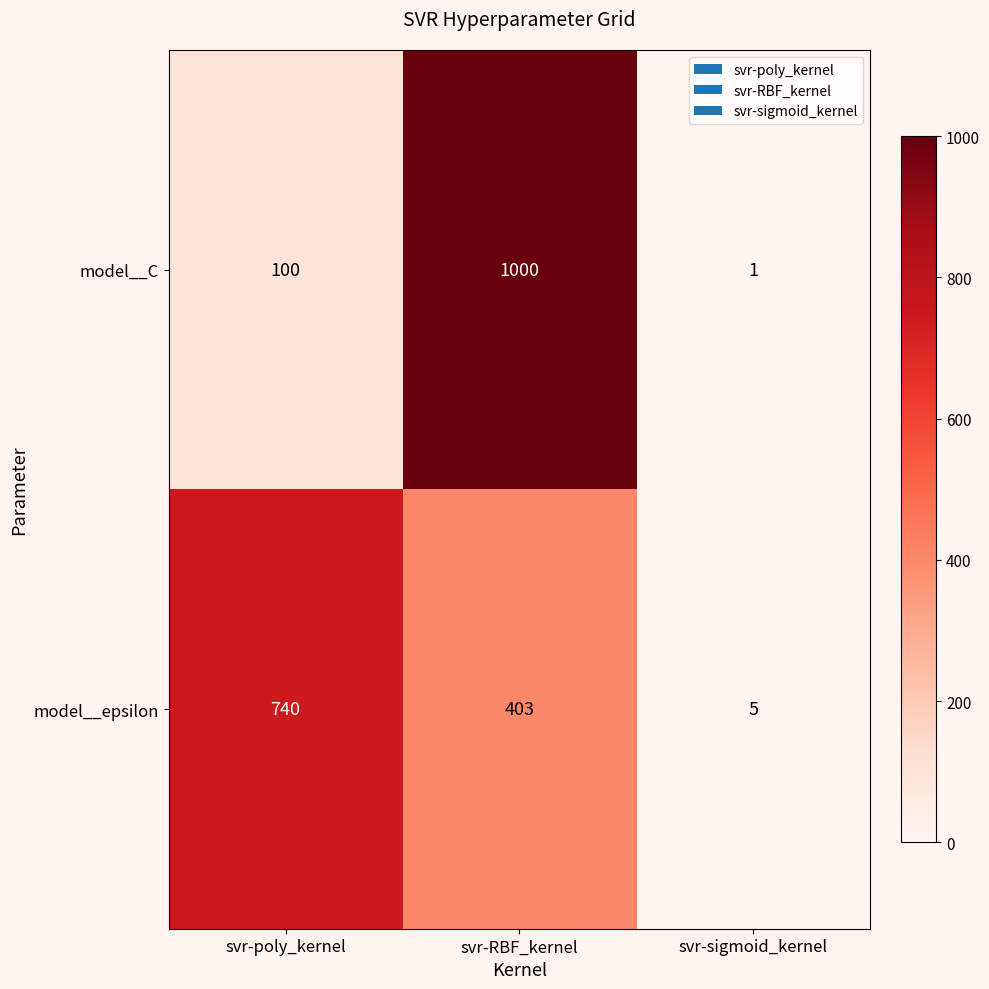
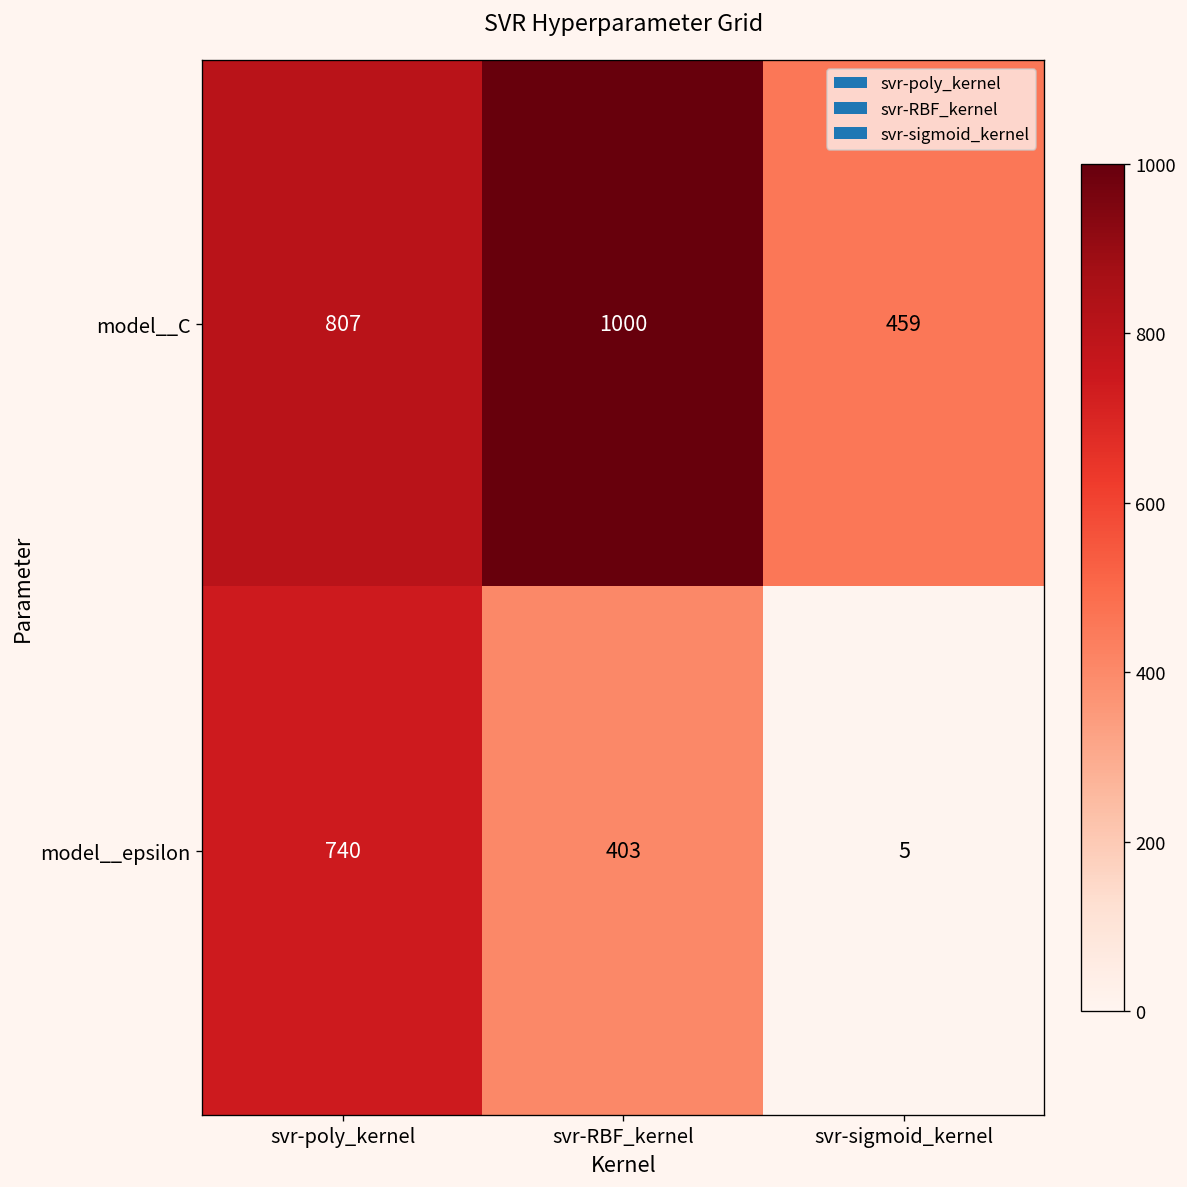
  {
    "model__C": {
-     "svr-poly_kernel": 100,
+     "svr-poly_kernel": 807,
      "svr-RBF_kernel": 1000,
-     "svr-sigmoid_kernel": 1
+     "svr-sigmoid_kernel": 459
    },
    "model__epsilon": {
      "svr-poly_kernel": 740,
      "svr-RBF_kernel": 403,
      "svr-sigmoid_kernel": 5
    }
  }
